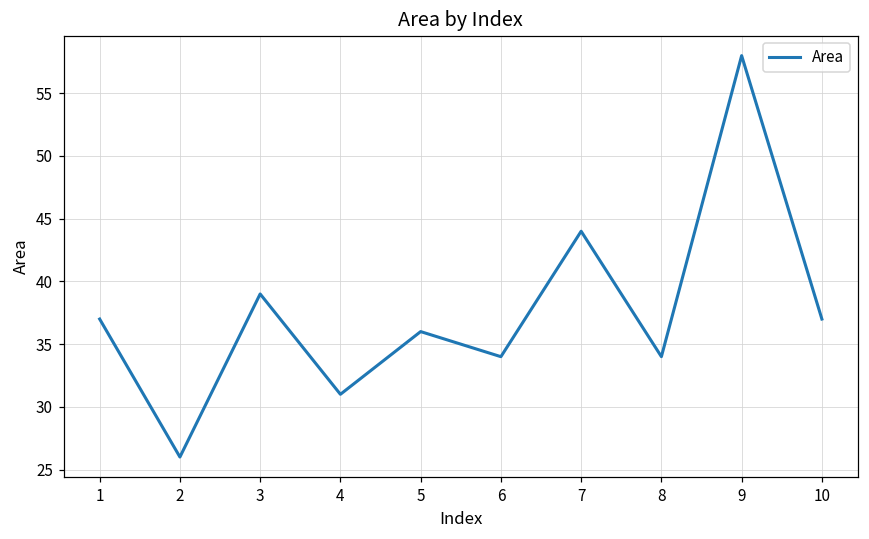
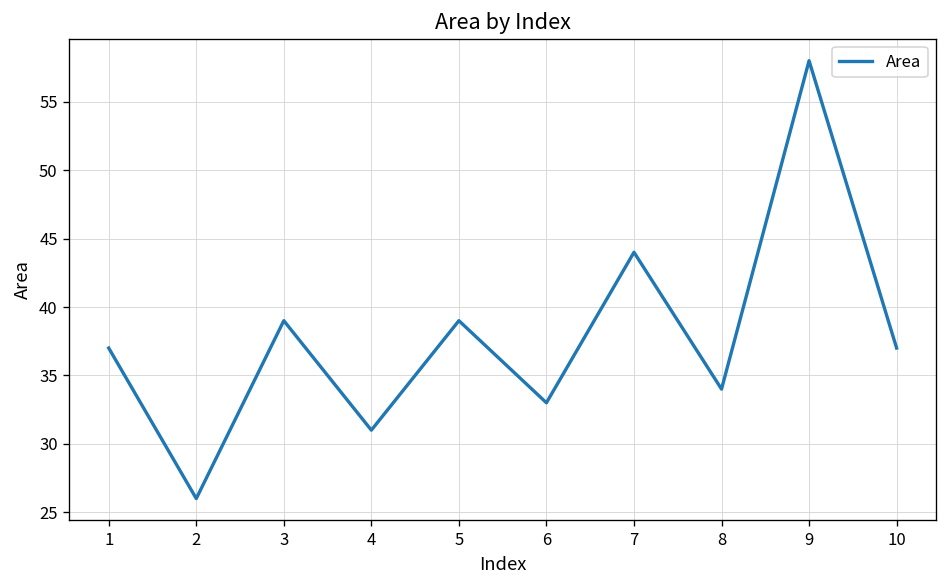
  {
    "1": 37,
    "2": 26,
    "3": 39,
    "4": 31,
-   "5": 36,
-   "6": 34,
+   "5": 39,
+   "6": 33,
    "7": 44,
    "8": 34,
    "9": 58,
    "10": 37
  }
